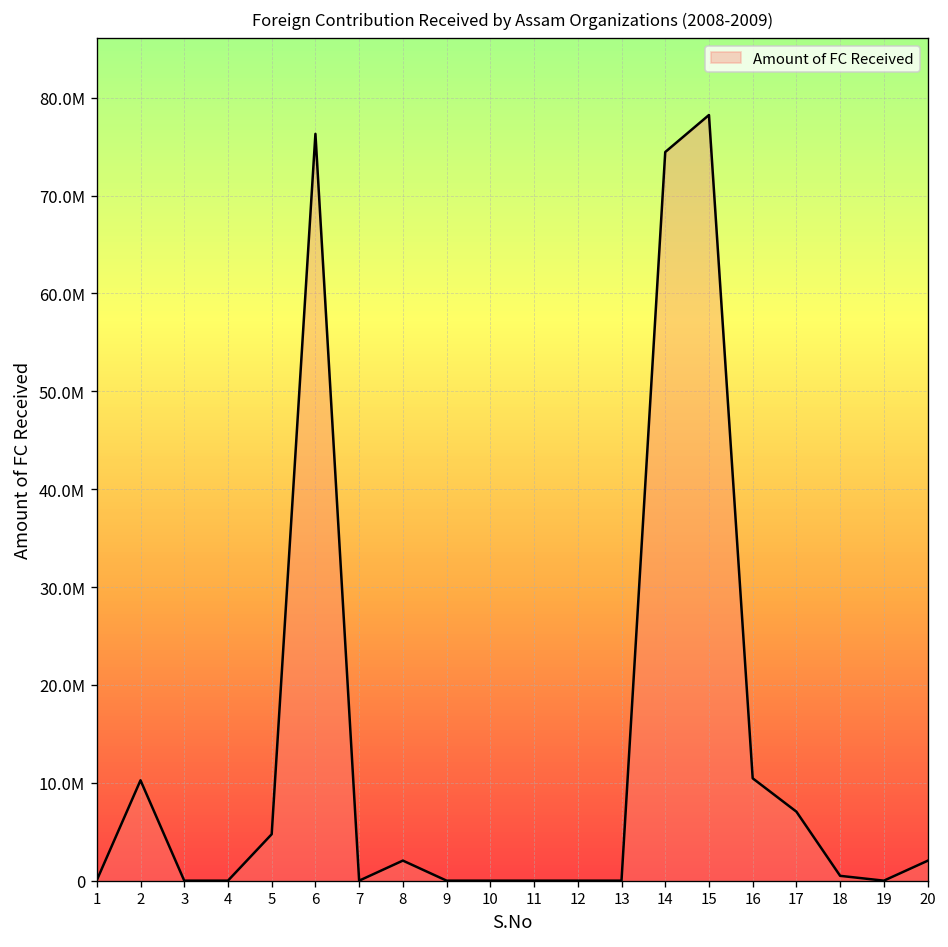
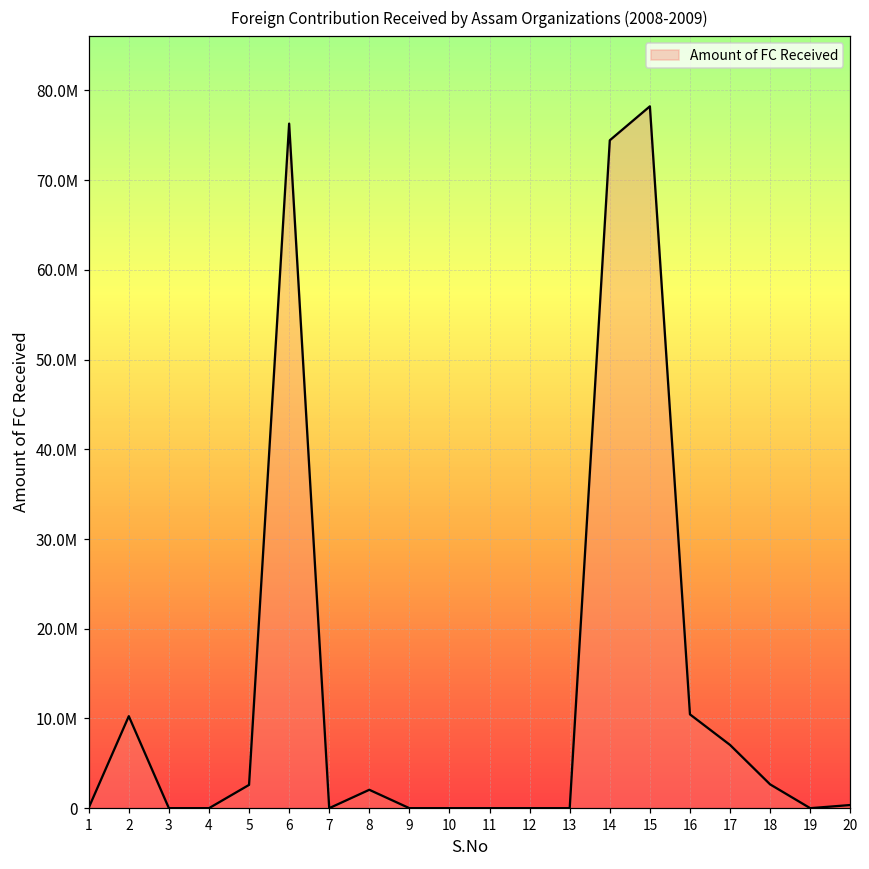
  {
    "1": 0,
    "2": 10000000,
    "3": 0,
    "4": 0,
-   "5": 5000000,
+   "5": 3000000,
    "6": 76000000,
    "7": 0,
    "8": 2000000,
    "9": 0,
    "10": 0,
    "11": 0,
    "12": 0,
    "13": 0,
    "14": 74000000,
    "15": 78000000,
    "16": 10000000,
    "17": 7000000,
-   "18": 0,
+   "18": 3000000,
    "19": 0,
-   "20": 2000000
+   "20": 0
  }
